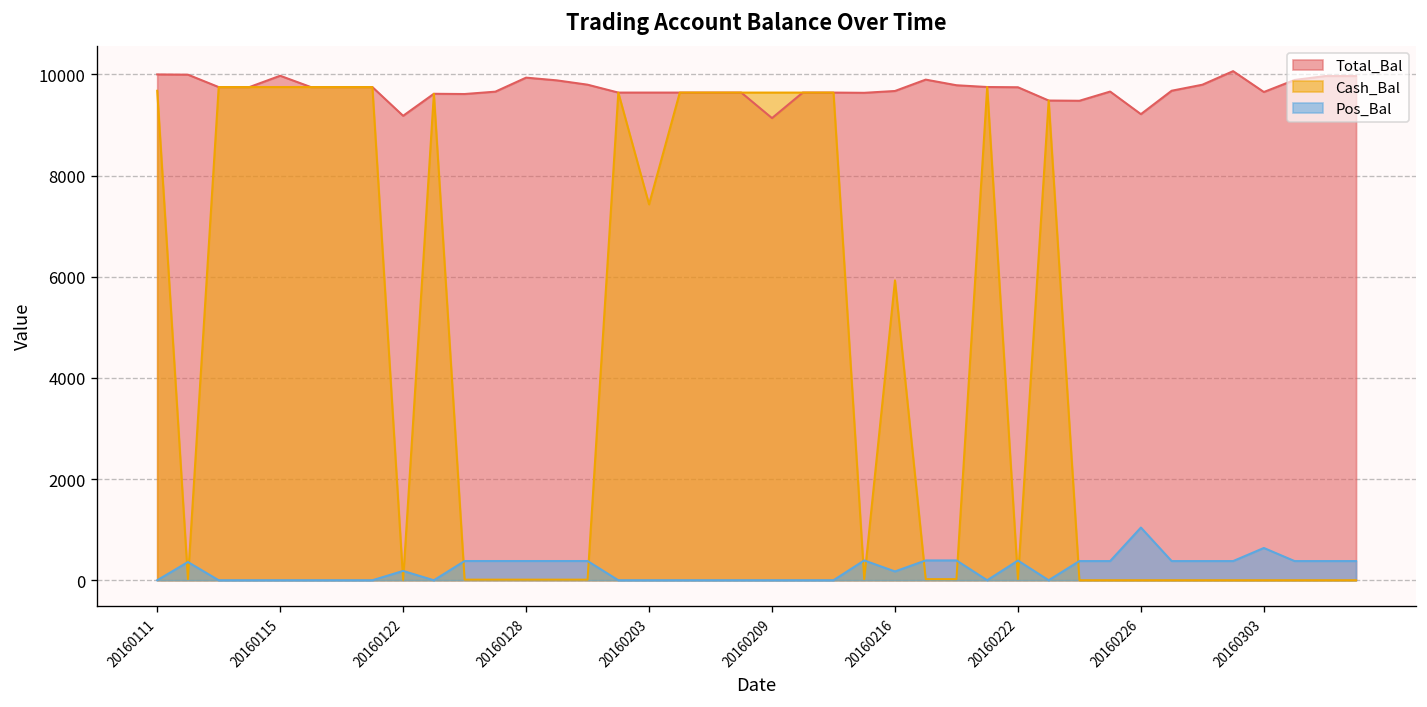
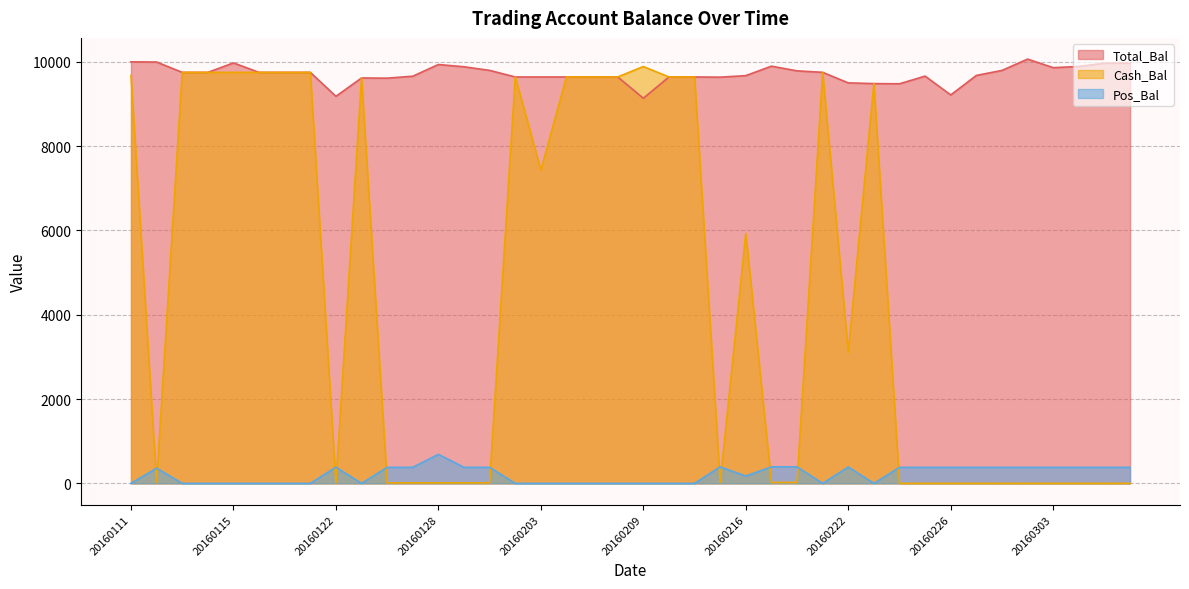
  {
    "Total_Bal": {
      "20160111": 10000,
      "20160115": 10000,
      "20160122": 9200,
      "20160128": 9900,
      "20160203": 9600,
      "20160209": 9100,
      "20160216": 9700,
-     "20160222": 9700,
+     "20160222": 9500,
      "20160226": 9200,
-     "20160303": 9700
+     "20160303": 9900
    },
    "Cash_Bal": {
      "20160111": 9700,
      "20160115": 9700,
      "20160122": 0,
      "20160128": 0,
      "20160203": 7400,
-     "20160209": 9600,
+     "20160209": 9900,
      "20160216": 5900,
-     "20160222": 0,
+     "20160222": 3100,
      "20160226": 0,
      "20160303": 0
    },
    "Pos_Bal": {
      "20160111": 0,
      "20160115": 0,
-     "20160122": 200,
-     "20160128": 400,
+     "20160122": 400,
+     "20160128": 700,
      "20160203": 0,
      "20160209": 0,
      "20160216": 200,
      "20160222": 400,
-     "20160226": 1000,
-     "20160303": 600
+     "20160226": 400,
+     "20160303": 400
    }
  }
